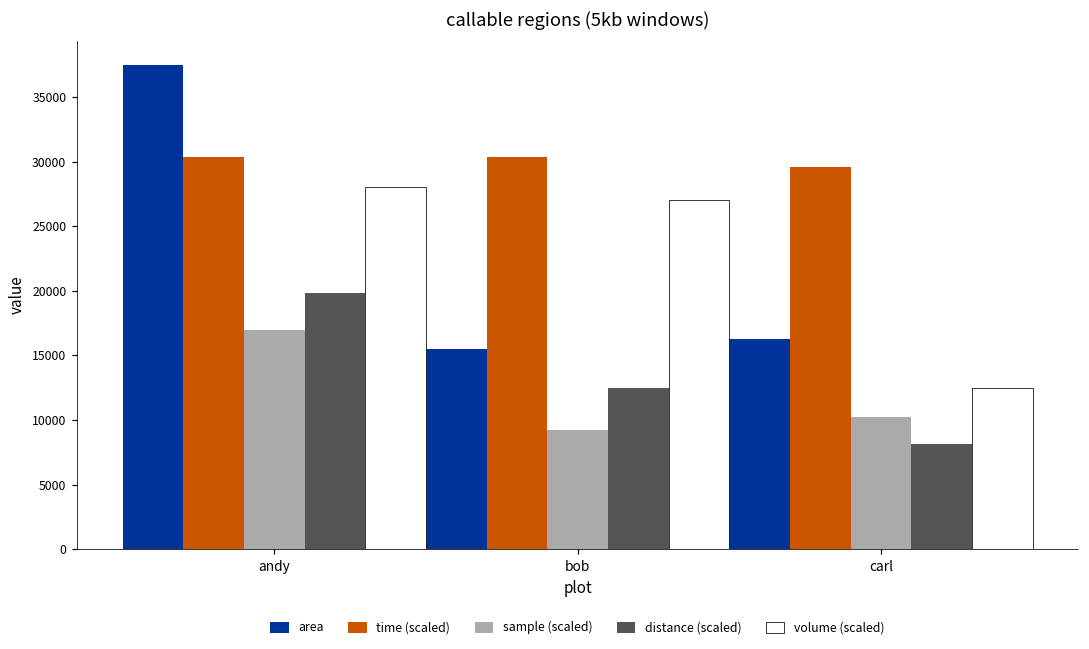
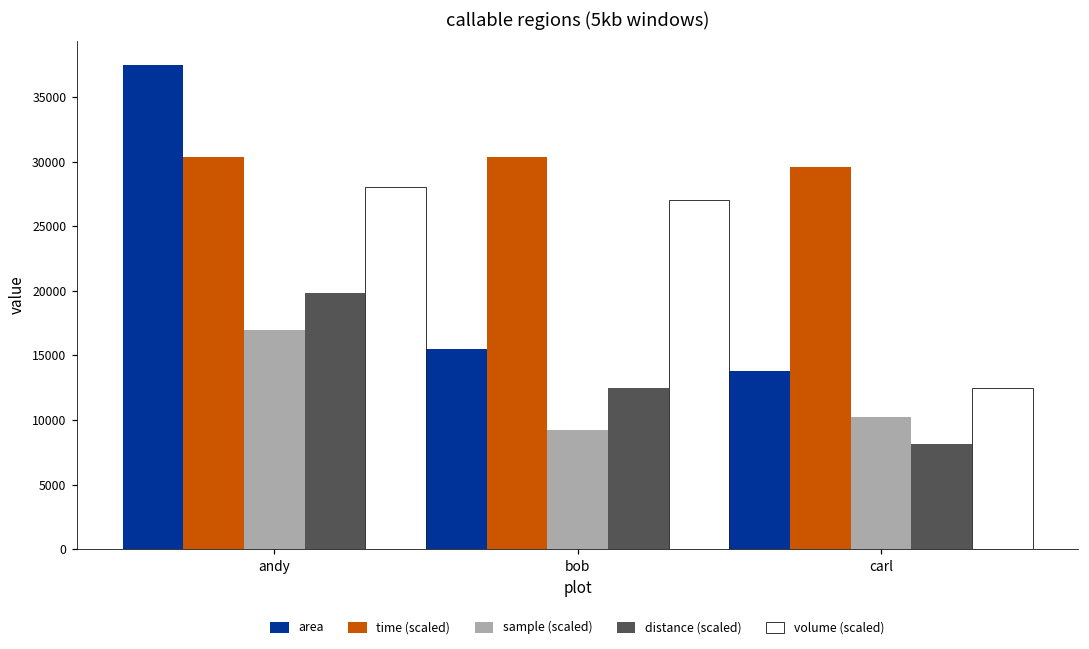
  {
    "area": {
      "andy": 37500,
      "bob": 15500,
-     "carl": 16200
+     "carl": 13800
    },
    "time (scaled)": {
      "andy": 30400,
      "bob": 30300,
      "carl": 29600
    },
    "sample (scaled)": {
      "andy": 17000,
      "bob": 9200,
      "carl": 10200
    },
    "distance (scaled)": {
      "andy": 19800,
      "bob": 12500,
      "carl": 8100
    },
    "volume (scaled)": {
      "andy": 28000,
      "bob": 27000,
      "carl": 12500
    }
  }
